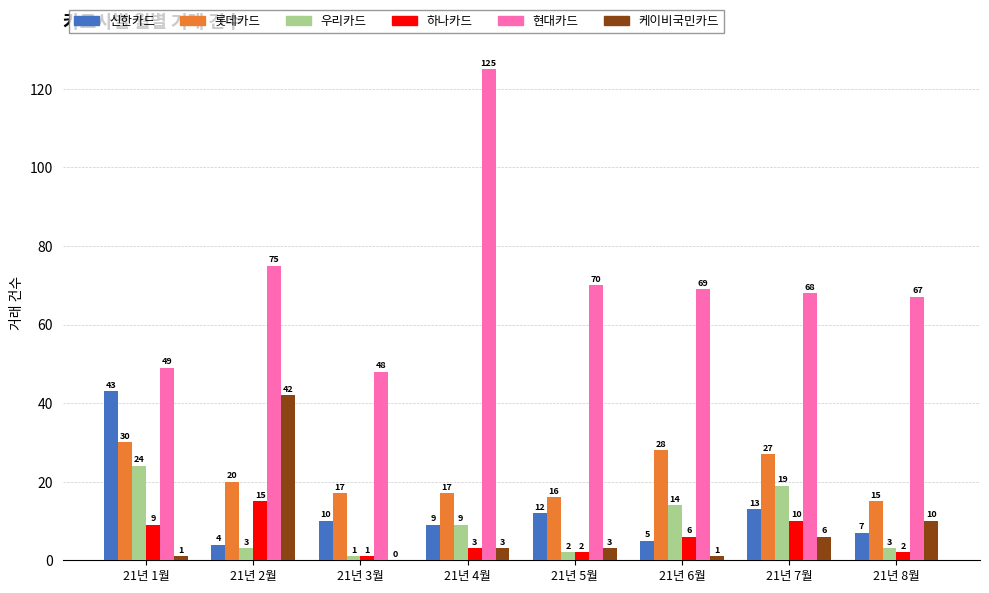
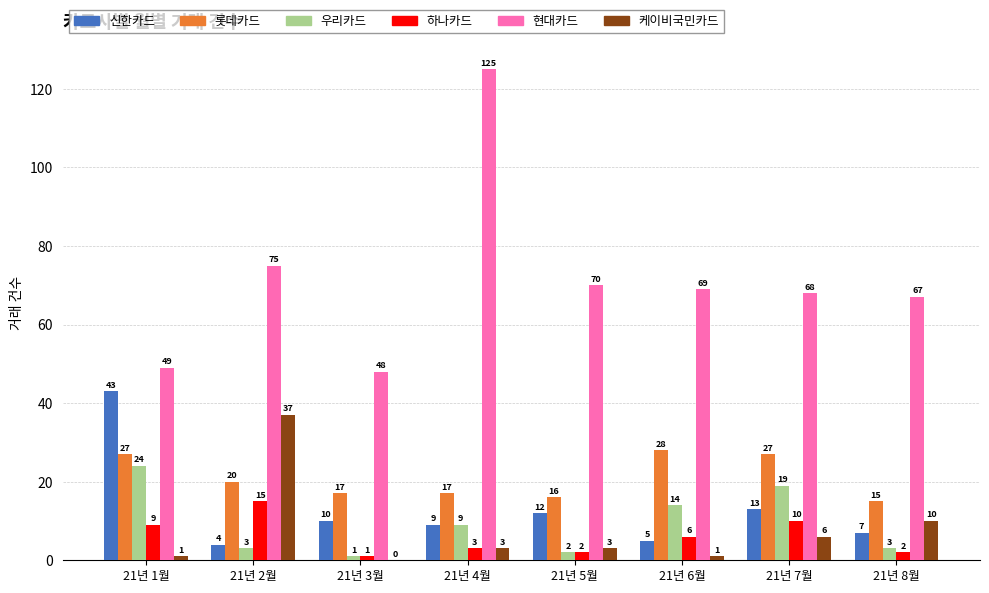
  {
    "신한카드": {
      "21년 1월": 43,
      "21년 2월": 4,
      "21년 3월": 10,
      "21년 4월": 9,
      "21년 5월": 12,
      "21년 6월": 5,
      "21년 7월": 13,
      "21년 8월": 7
    },
    "롯데카드": {
-     "21년 1월": 30,
+     "21년 1월": 27,
      "21년 2월": 20,
      "21년 3월": 17,
      "21년 4월": 17,
      "21년 5월": 16,
      "21년 6월": 28,
      "21년 7월": 27,
      "21년 8월": 15
    },
    "우리카드": {
      "21년 1월": 24,
      "21년 2월": 3,
      "21년 3월": 1,
      "21년 4월": 9,
      "21년 5월": 2,
      "21년 6월": 14,
      "21년 7월": 19,
      "21년 8월": 3
    },
    "하나카드": {
      "21년 1월": 9,
      "21년 2월": 15,
      "21년 3월": 1,
      "21년 4월": 3,
      "21년 5월": 2,
      "21년 6월": 6,
      "21년 7월": 10,
      "21년 8월": 2
    },
    "현대카드": {
      "21년 1월": 49,
      "21년 2월": 75,
      "21년 3월": 48,
      "21년 4월": 125,
      "21년 5월": 70,
      "21년 6월": 69,
      "21년 7월": 68,
      "21년 8월": 67
    },
    "케이비국민카드": {
      "21년 1월": 1,
-     "21년 2월": 42,
+     "21년 2월": 37,
      "21년 3월": 0,
      "21년 4월": 3,
      "21년 5월": 3,
      "21년 6월": 1,
      "21년 7월": 6,
      "21년 8월": 10
    }
  }
